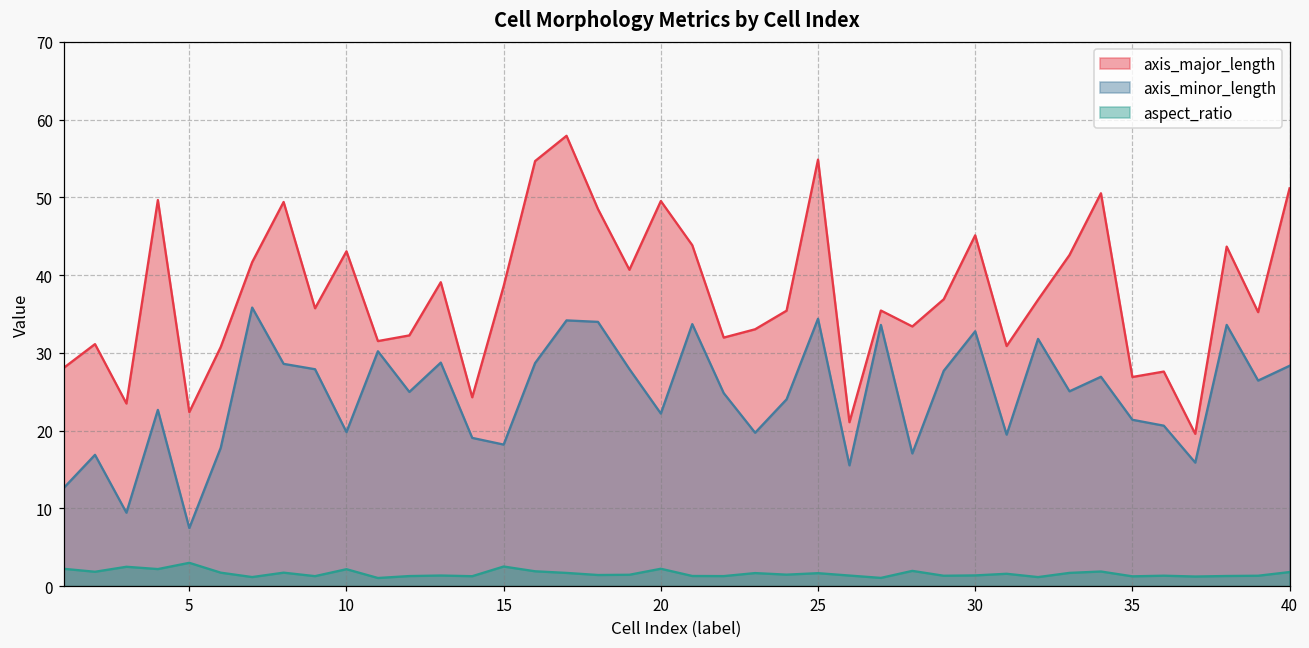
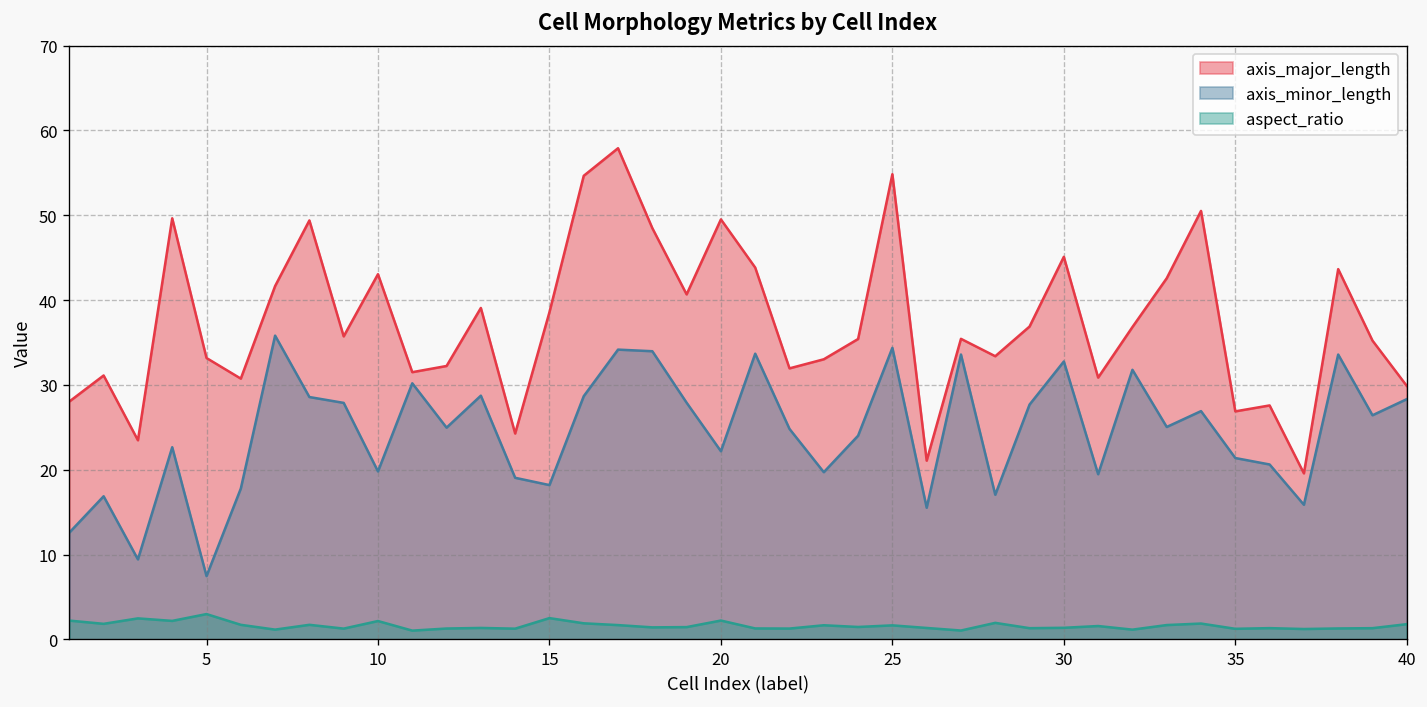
  {
    "axis_major_length": {
-     "5": 22,
+     "5": 33,
      "10": 43,
      "15": 39,
      "20": 50,
      "25": 55,
      "30": 45,
      "35": 27,
-     "40": 51
+     "40": 30
    }
  }
